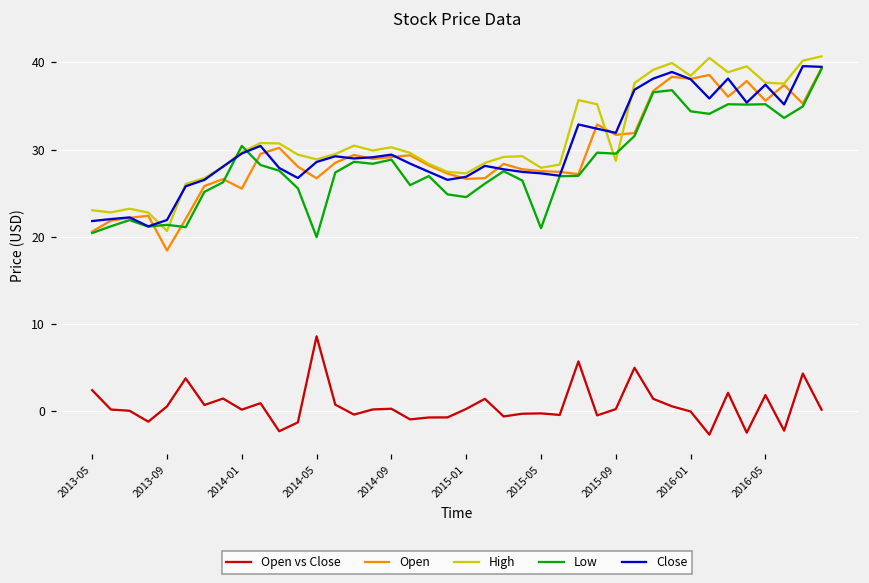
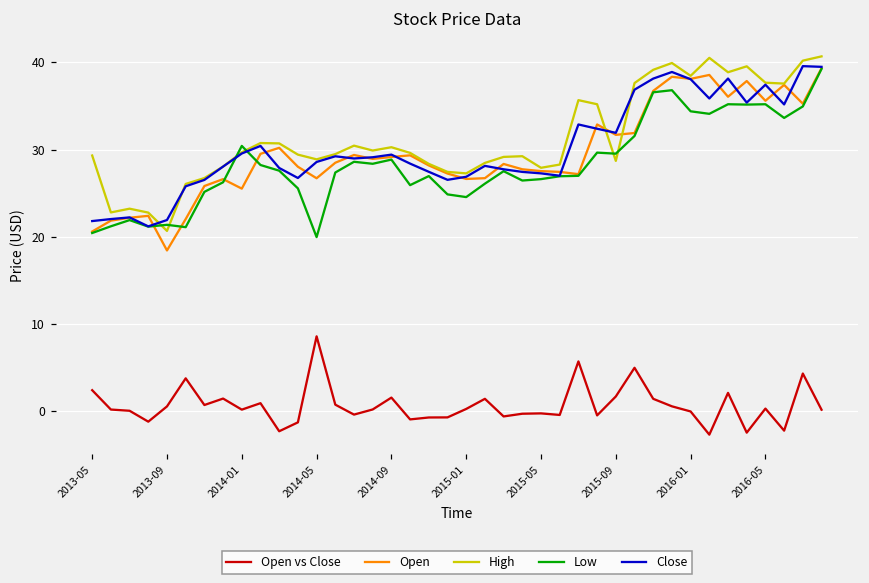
  {
    "Open vs Close": {
      "2013-05": 2,
      "2013-09": 1,
      "2014-01": 0,
      "2014-05": 9,
-     "2014-09": 0,
+     "2014-09": 2,
      "2015-01": 0,
      "2015-05": 0,
-     "2015-09": 0,
+     "2015-09": 2,
      "2016-01": 0,
-     "2016-05": 2
+     "2016-05": 0
    },
    "Open": {
      "2013-09": 18,
      "2014-01": 26,
      "2014-05": 27,
      "2016-05": 36
    },
    "High": {
-     "2013-05": 23,
+     "2013-05": 29,
      "2013-09": 21,
      "2014-09": 30,
      "2015-01": 27,
      "2015-05": 28,
      "2015-09": 29,
      "2016-01": 38
    },
    "Low": {
      "2013-09": 21,
      "2014-01": 30,
      "2014-05": 20,
      "2015-01": 25,
-     "2015-05": 21,
+     "2015-05": 27,
      "2015-09": 30,
      "2016-01": 34,
      "2016-05": 35
    },
    "Close": {
      "2013-05": 22,
      "2013-09": 22
    }
  }
